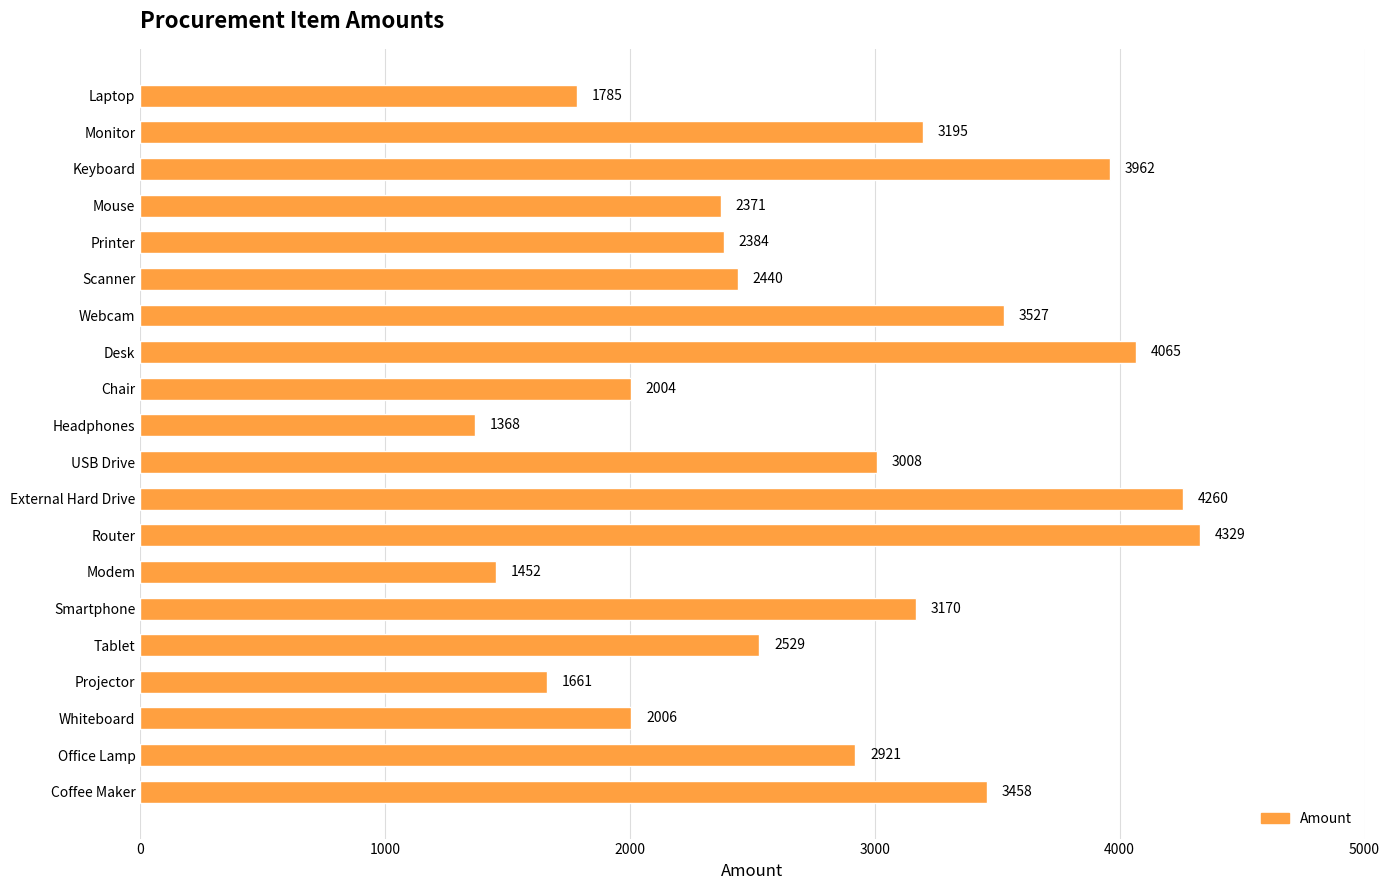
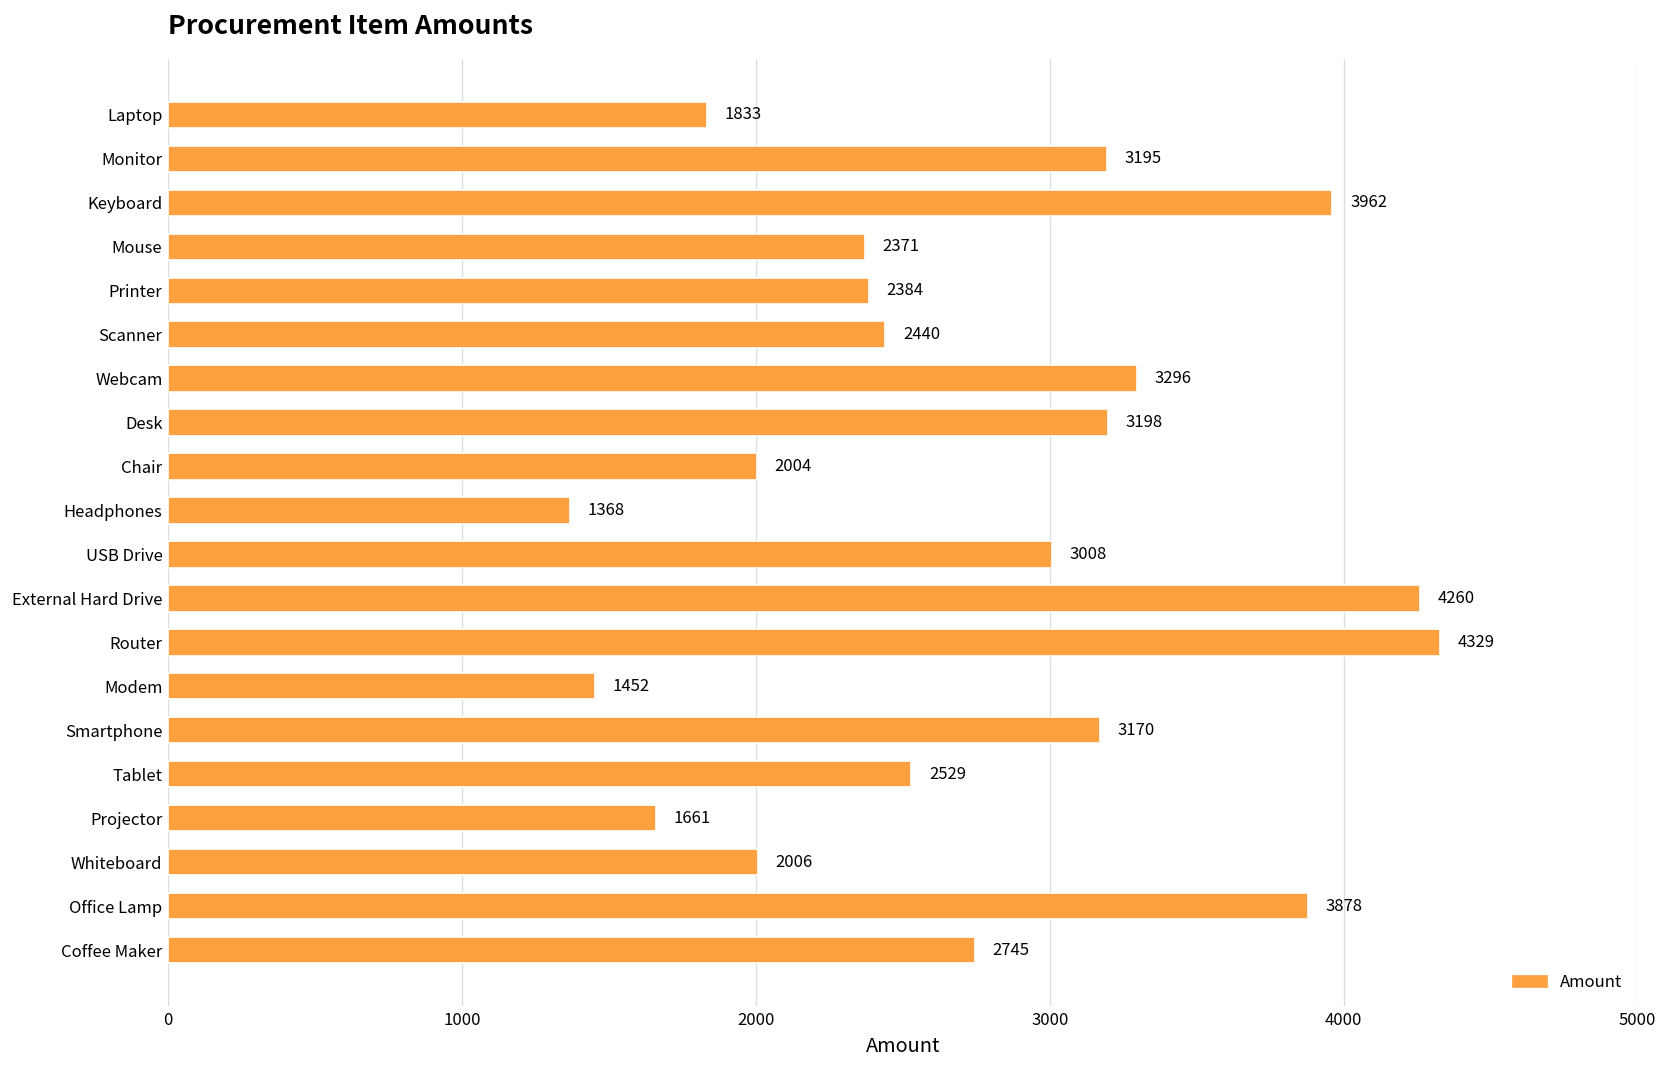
  {
-   "Laptop": 1785,
+   "Laptop": 1833,
    "Monitor": 3195,
    "Keyboard": 3962,
    "Mouse": 2371,
    "Printer": 2384,
    "Scanner": 2440,
-   "Webcam": 3527,
-   "Desk": 4065,
+   "Webcam": 3296,
+   "Desk": 3198,
    "Chair": 2004,
    "Headphones": 1368,
    "USB Drive": 3008,
    "External Hard Drive": 4260,
    "Router": 4329,
    "Modem": 1452,
    "Smartphone": 3170,
    "Tablet": 2529,
    "Projector": 1661,
    "Whiteboard": 2006,
-   "Office Lamp": 2921,
-   "Coffee Maker": 3458
+   "Office Lamp": 3878,
+   "Coffee Maker": 2745
  }
